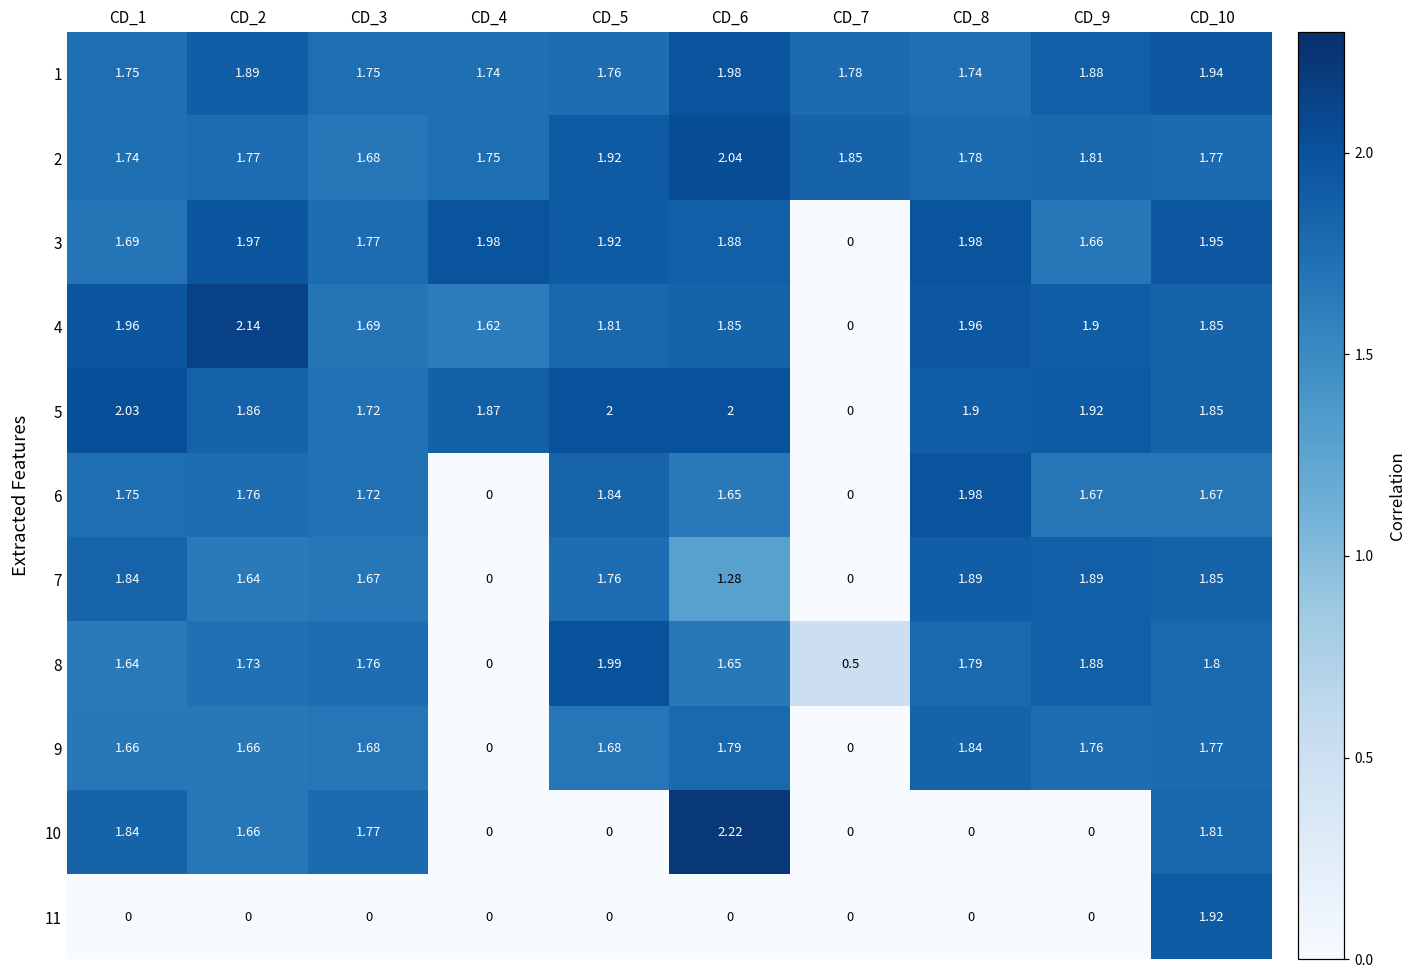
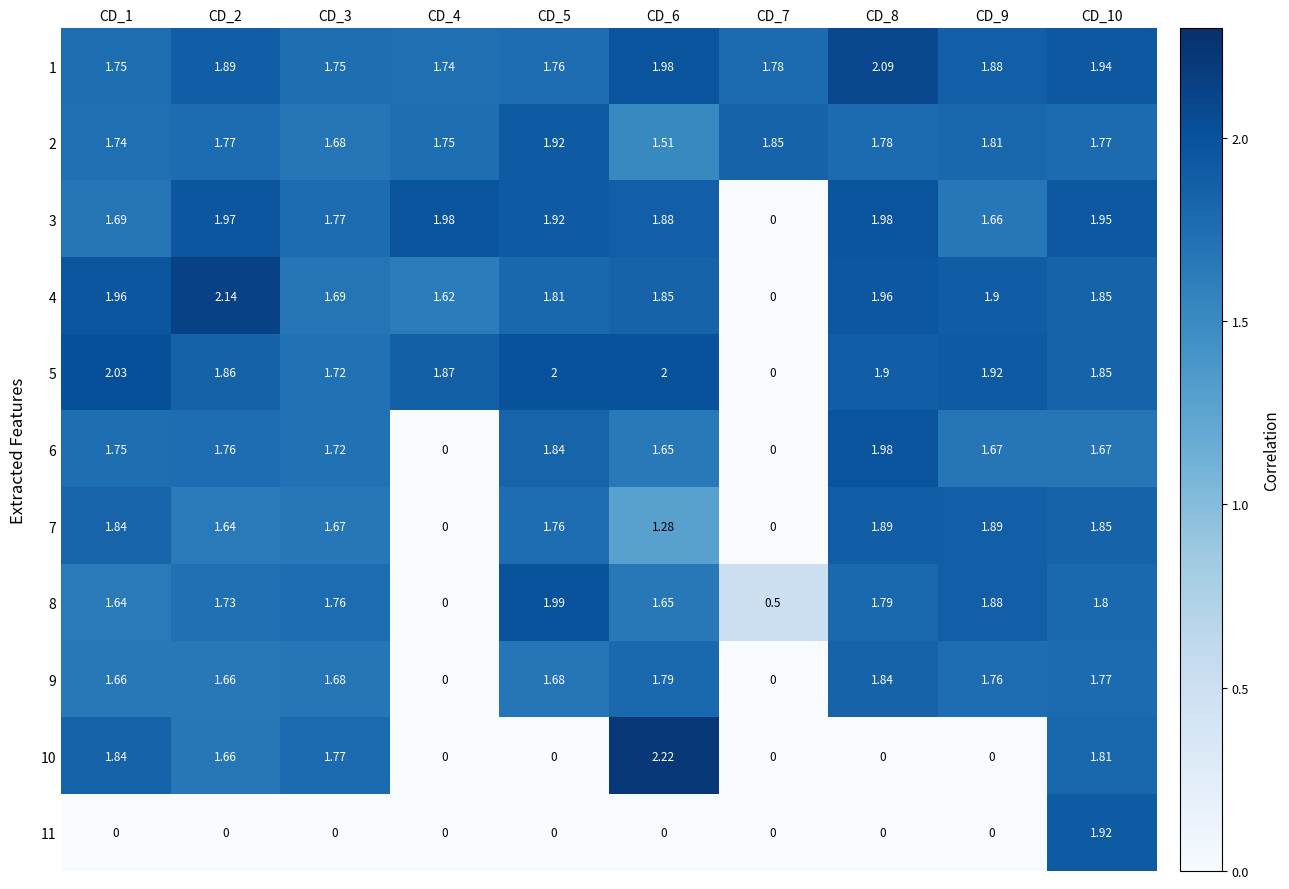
  {
    "1": {
      "CD_1": 1.75,
      "CD_2": 1.89,
      "CD_3": 1.75,
      "CD_4": 1.74,
      "CD_5": 1.76,
      "CD_6": 1.98,
      "CD_7": 1.78,
-     "CD_8": 1.74,
+     "CD_8": 2.09,
      "CD_9": 1.88,
      "CD_10": 1.94
    },
    "2": {
      "CD_1": 1.74,
      "CD_2": 1.77,
      "CD_3": 1.68,
      "CD_4": 1.75,
      "CD_5": 1.92,
-     "CD_6": 2.04,
+     "CD_6": 1.51,
      "CD_7": 1.85,
      "CD_8": 1.78,
      "CD_9": 1.81,
      "CD_10": 1.77
    },
    "3": {
      "CD_1": 1.69,
      "CD_2": 1.97,
      "CD_3": 1.77,
      "CD_4": 1.98,
      "CD_5": 1.92,
      "CD_6": 1.88,
      "CD_7": 0,
      "CD_8": 1.98,
      "CD_9": 1.66,
      "CD_10": 1.95
    },
    "4": {
      "CD_1": 1.96,
      "CD_2": 2.14,
      "CD_3": 1.69,
      "CD_4": 1.62,
      "CD_5": 1.81,
      "CD_6": 1.85,
      "CD_7": 0,
      "CD_8": 1.96,
      "CD_9": 1.9,
      "CD_10": 1.85
    },
    "5": {
      "CD_1": 2.03,
      "CD_2": 1.86,
      "CD_3": 1.72,
      "CD_4": 1.87,
      "CD_5": 2,
      "CD_6": 2,
      "CD_7": 0,
      "CD_8": 1.9,
      "CD_9": 1.92,
      "CD_10": 1.85
    },
    "6": {
      "CD_1": 1.75,
      "CD_2": 1.76,
      "CD_3": 1.72,
      "CD_4": 0,
      "CD_5": 1.84,
      "CD_6": 1.65,
      "CD_7": 0,
      "CD_8": 1.98,
      "CD_9": 1.67,
      "CD_10": 1.67
    },
    "7": {
      "CD_1": 1.84,
      "CD_2": 1.64,
      "CD_3": 1.67,
      "CD_4": 0,
      "CD_5": 1.76,
      "CD_6": 1.28,
      "CD_7": 0,
      "CD_8": 1.89,
      "CD_9": 1.89,
      "CD_10": 1.85
    },
    "8": {
      "CD_1": 1.64,
      "CD_2": 1.73,
      "CD_3": 1.76,
      "CD_4": 0,
      "CD_5": 1.99,
      "CD_6": 1.65,
      "CD_7": 0.5,
      "CD_8": 1.79,
      "CD_9": 1.88,
      "CD_10": 1.8
    },
    "9": {
      "CD_1": 1.66,
      "CD_2": 1.66,
      "CD_3": 1.68,
      "CD_4": 0,
      "CD_5": 1.68,
      "CD_6": 1.79,
      "CD_7": 0,
      "CD_8": 1.84,
      "CD_9": 1.76,
      "CD_10": 1.77
    },
    "10": {
      "CD_1": 1.84,
      "CD_2": 1.66,
      "CD_3": 1.77,
      "CD_4": 0,
      "CD_5": 0,
      "CD_6": 2.22,
      "CD_7": 0,
      "CD_8": 0,
      "CD_9": 0,
      "CD_10": 1.81
    },
    "11": {
      "CD_1": 0,
      "CD_2": 0,
      "CD_3": 0,
      "CD_4": 0,
      "CD_5": 0,
      "CD_6": 0,
      "CD_7": 0,
      "CD_8": 0,
      "CD_9": 0,
      "CD_10": 1.92
    }
  }
